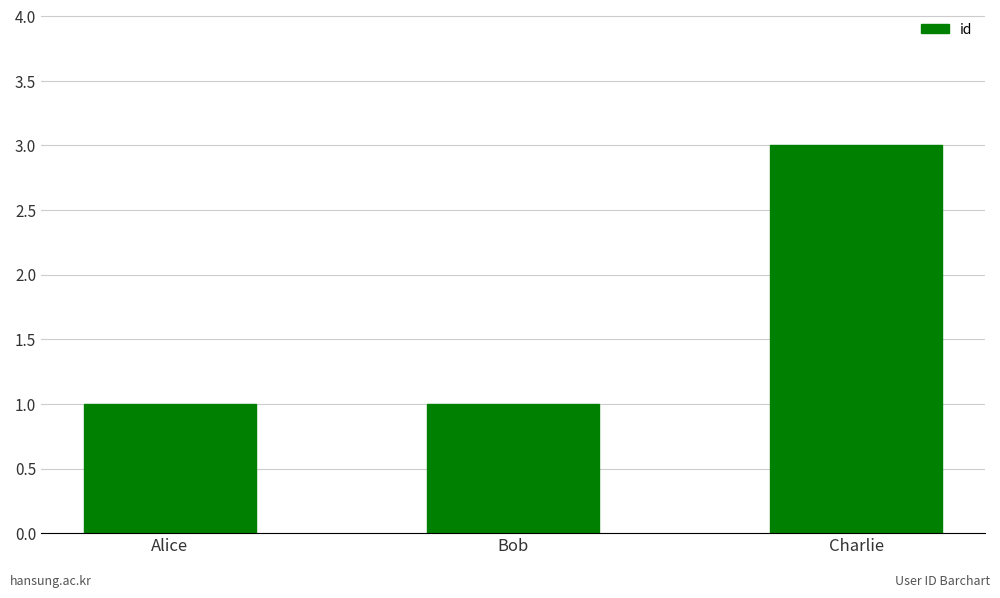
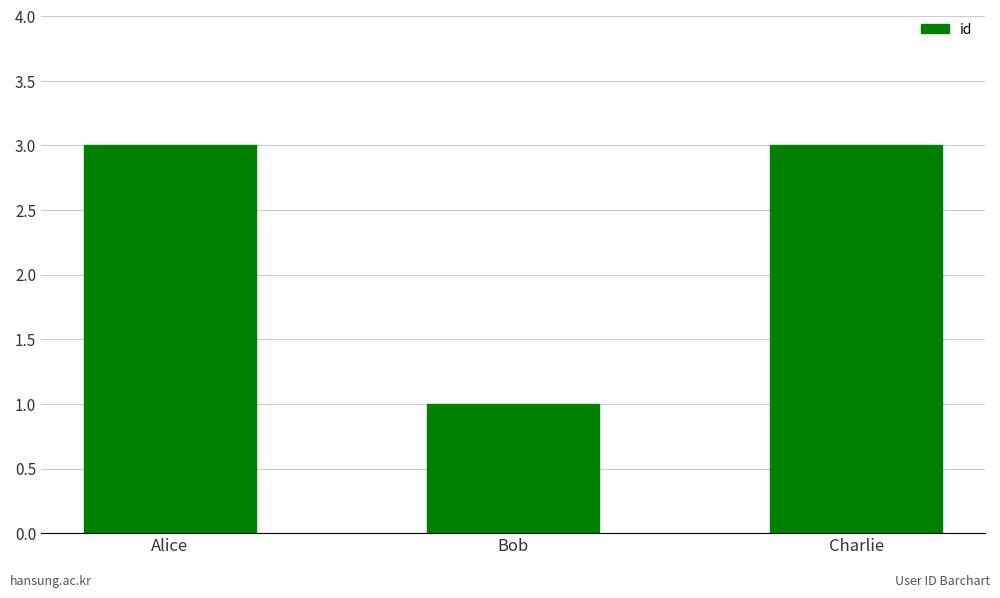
  {
-   "Alice": 1,
+   "Alice": 3,
    "Bob": 1,
    "Charlie": 3
  }
